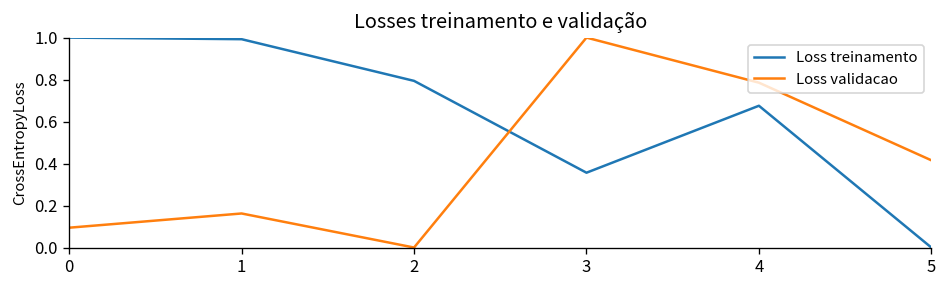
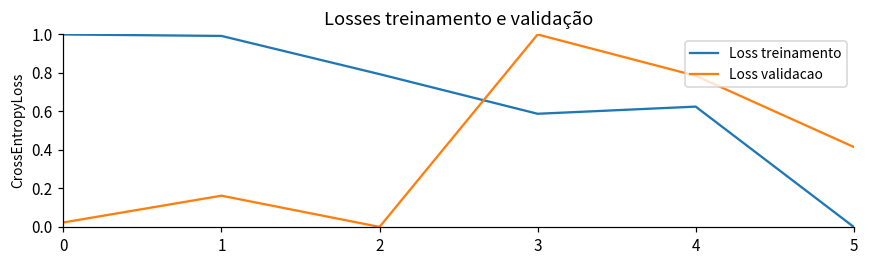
  {
    "Loss treinamento": {
      "0": 1.00,
      "1": 0.99,
      "2": 0.79,
-     "3": 0.36,
-     "4": 0.68,
+     "3": 0.59,
+     "4": 0.63,
      "5": 0.00
    },
    "Loss validacao": {
-     "0": 0.09,
+     "0": 0.02,
      "1": 0.16,
      "2": 0.00,
      "3": 1.00,
      "5": 0.42
    }
  }
